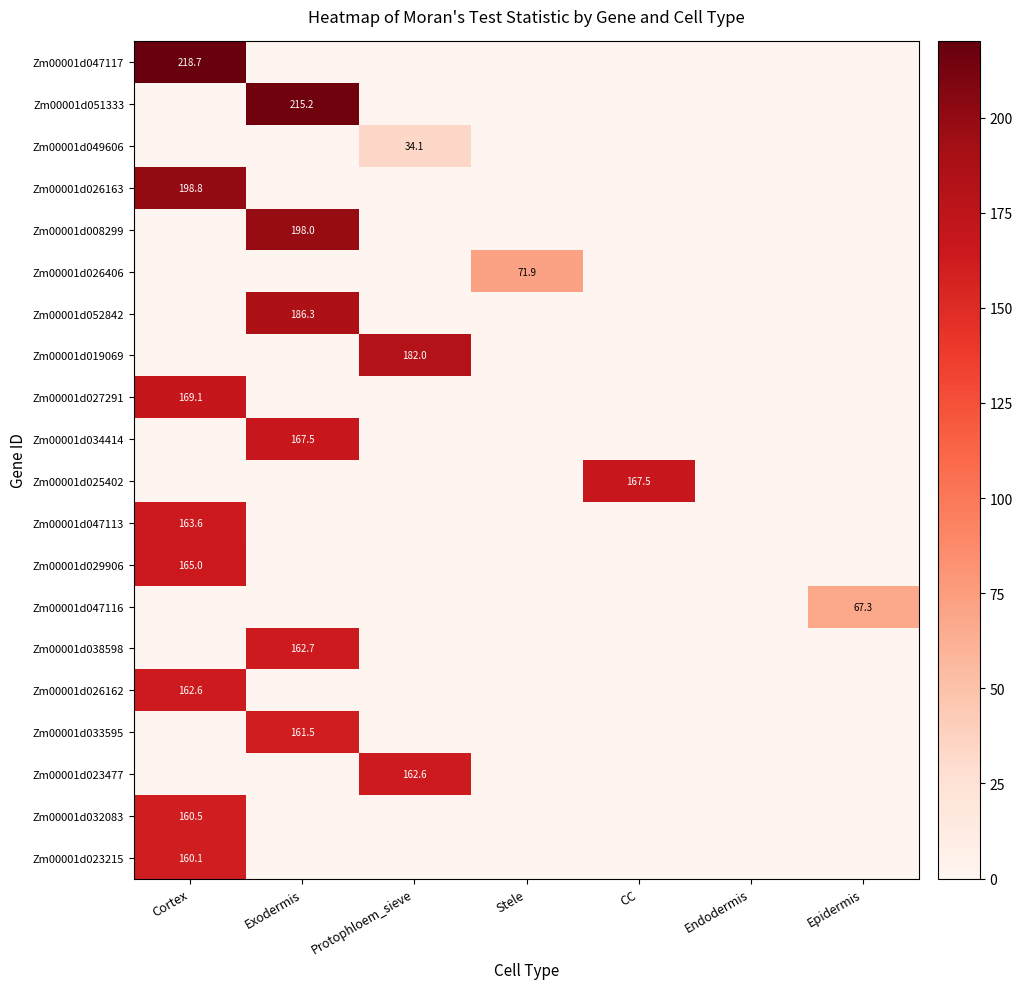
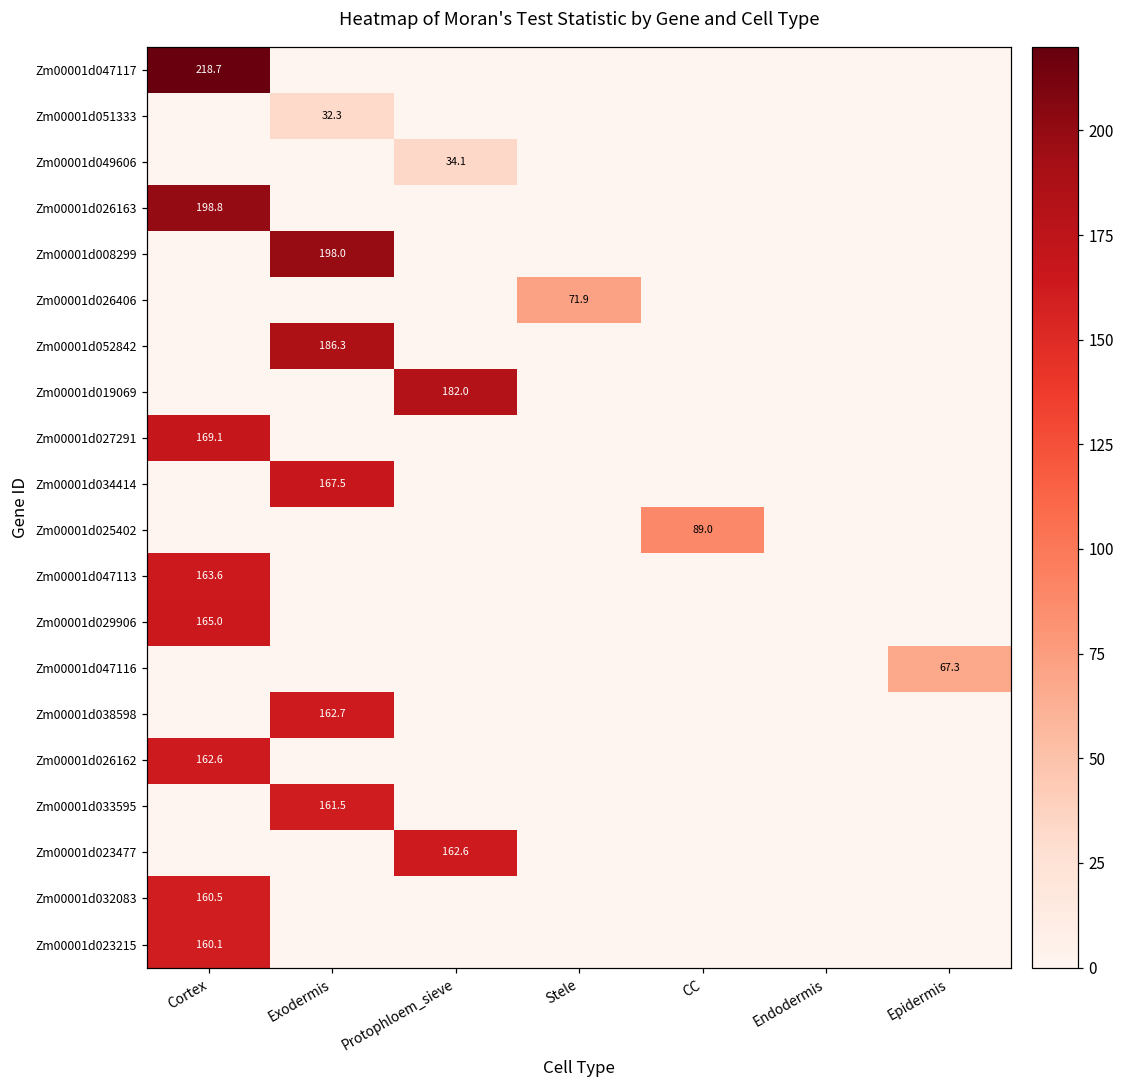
  {
    "Zm00001d047117": {
      "Cortex": 218.7
    },
    "Zm00001d051333": {
-     "Exodermis": 215.2
+     "Exodermis": 32.3
    },
    "Zm00001d049606": {
      "Protophloem_sieve": 34.1
    },
    "Zm00001d026163": {
      "Cortex": 198.8
    },
    "Zm00001d008299": {
      "Exodermis": 198.0
    },
    "Zm00001d026406": {
      "Stele": 71.9
    },
    "Zm00001d052842": {
      "Exodermis": 186.3
    },
    "Zm00001d019069": {
      "Protophloem_sieve": 182.0
    },
    "Zm00001d027291": {
      "Cortex": 169.1
    },
    "Zm00001d034414": {
      "Exodermis": 167.5
    },
    "Zm00001d025402": {
-     "CC": 167.5
+     "CC": 89.0
    },
    "Zm00001d047113": {
      "Cortex": 163.6
    },
    "Zm00001d029906": {
      "Cortex": 165.0
    },
    "Zm00001d047116": {
      "Epidermis": 67.3
    },
    "Zm00001d038598": {
      "Exodermis": 162.7
    },
    "Zm00001d026162": {
      "Cortex": 162.6
    },
    "Zm00001d033595": {
      "Exodermis": 161.5
    },
    "Zm00001d023477": {
      "Protophloem_sieve": 162.6
    },
    "Zm00001d032083": {
      "Cortex": 160.5
    },
    "Zm00001d023215": {
      "Cortex": 160.1
    }
  }
